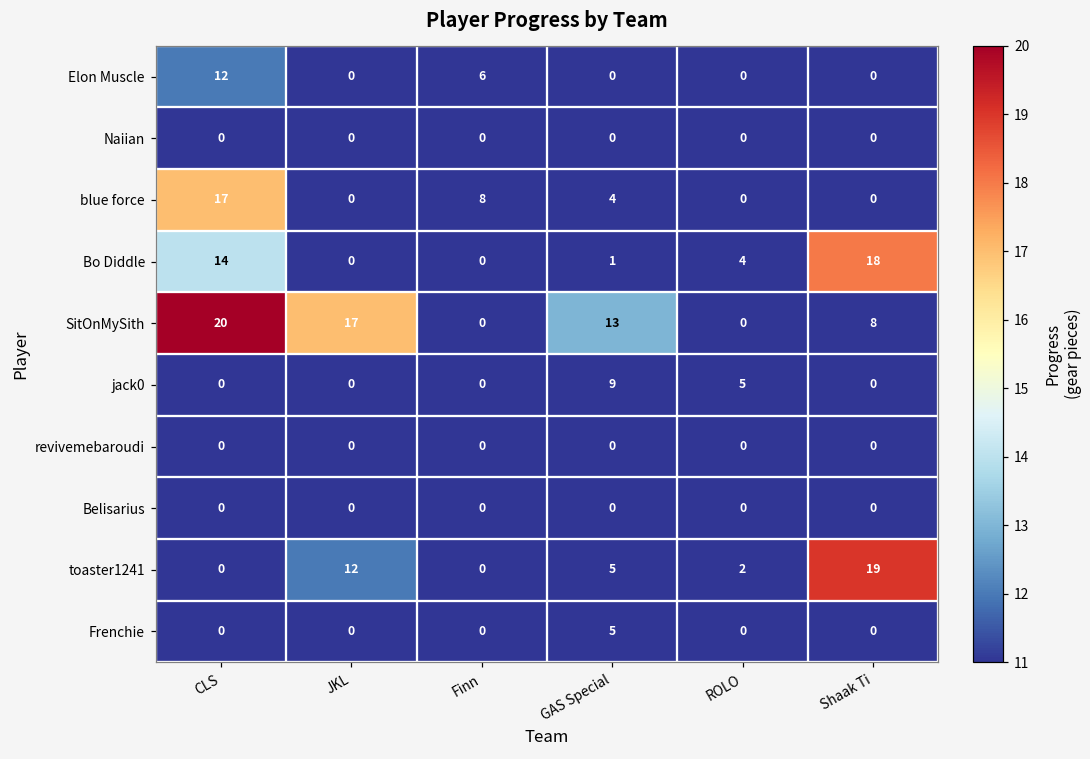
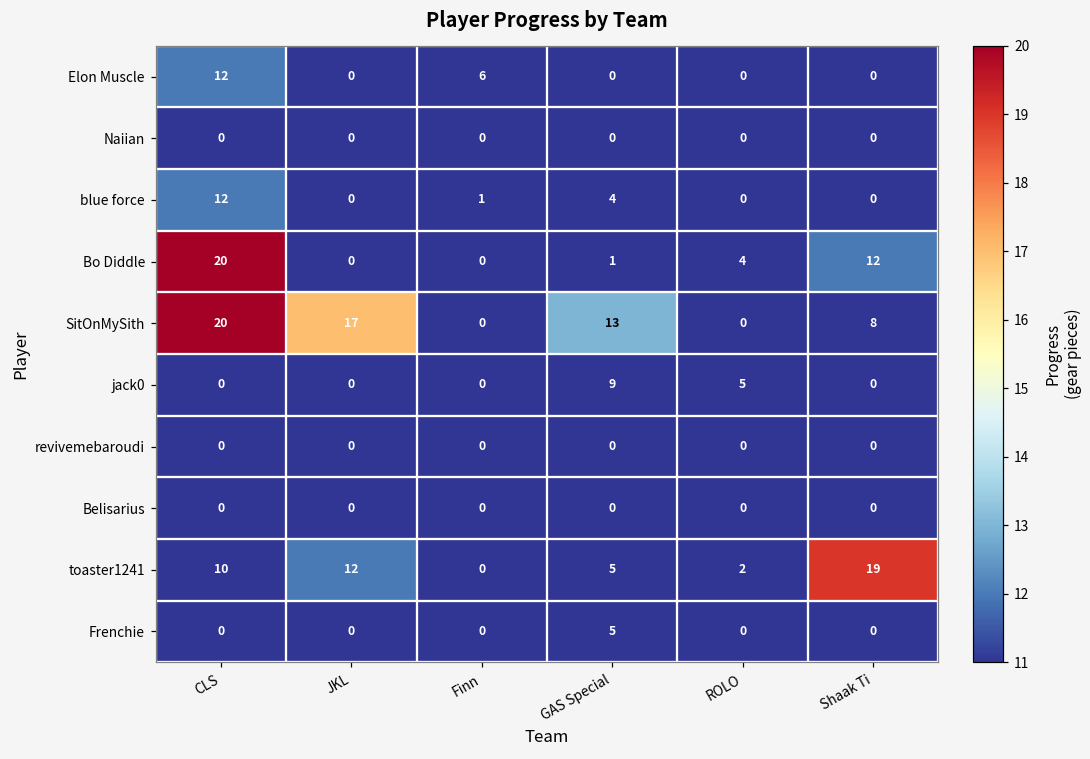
  {
    "Elon Muscle": {
      "CLS": 12,
      "JKL": 0,
      "Finn": 6,
      "GAS Special": 0,
      "ROLO": 0,
      "Shaak Ti": 0
    },
    "Naiian": {
      "CLS": 0,
      "JKL": 0,
      "Finn": 0,
      "GAS Special": 0,
      "ROLO": 0,
      "Shaak Ti": 0
    },
    "blue force": {
-     "CLS": 17,
+     "CLS": 12,
      "JKL": 0,
-     "Finn": 8,
+     "Finn": 1,
      "GAS Special": 4,
      "ROLO": 0,
      "Shaak Ti": 0
    },
    "Bo Diddle": {
-     "CLS": 14,
+     "CLS": 20,
      "JKL": 0,
      "Finn": 0,
      "GAS Special": 1,
      "ROLO": 4,
-     "Shaak Ti": 18
+     "Shaak Ti": 12
    },
    "SitOnMySith": {
      "CLS": 20,
      "JKL": 17,
      "Finn": 0,
      "GAS Special": 13,
      "ROLO": 0,
      "Shaak Ti": 8
    },
    "jack0": {
      "CLS": 0,
      "JKL": 0,
      "Finn": 0,
      "GAS Special": 9,
      "ROLO": 5,
      "Shaak Ti": 0
    },
    "revivemebaroudi": {
      "CLS": 0,
      "JKL": 0,
      "Finn": 0,
      "GAS Special": 0,
      "ROLO": 0,
      "Shaak Ti": 0
    },
    "Belisarius": {
      "CLS": 0,
      "JKL": 0,
      "Finn": 0,
      "GAS Special": 0,
      "ROLO": 0,
      "Shaak Ti": 0
    },
    "toaster1241": {
-     "CLS": 0,
+     "CLS": 10,
      "JKL": 12,
      "Finn": 0,
      "GAS Special": 5,
      "ROLO": 2,
      "Shaak Ti": 19
    },
    "Frenchie": {
      "CLS": 0,
      "JKL": 0,
      "Finn": 0,
      "GAS Special": 5,
      "ROLO": 0,
      "Shaak Ti": 0
    }
  }
